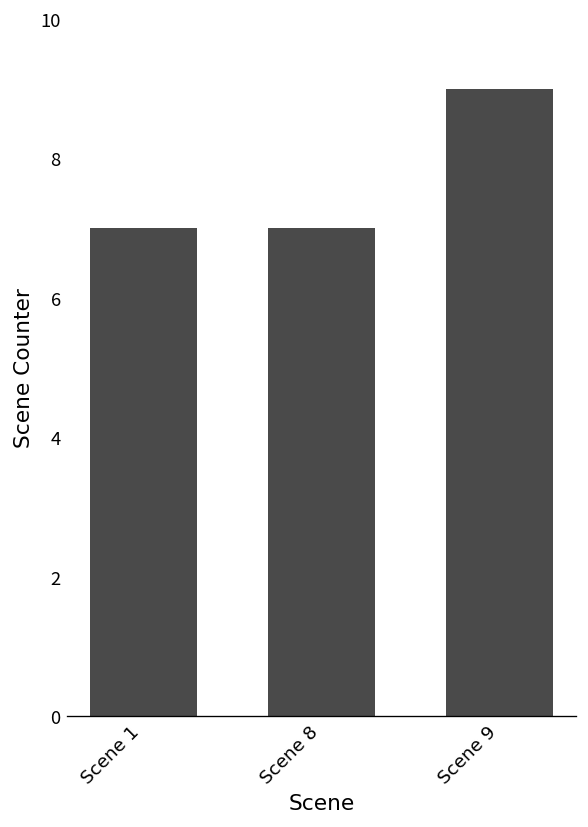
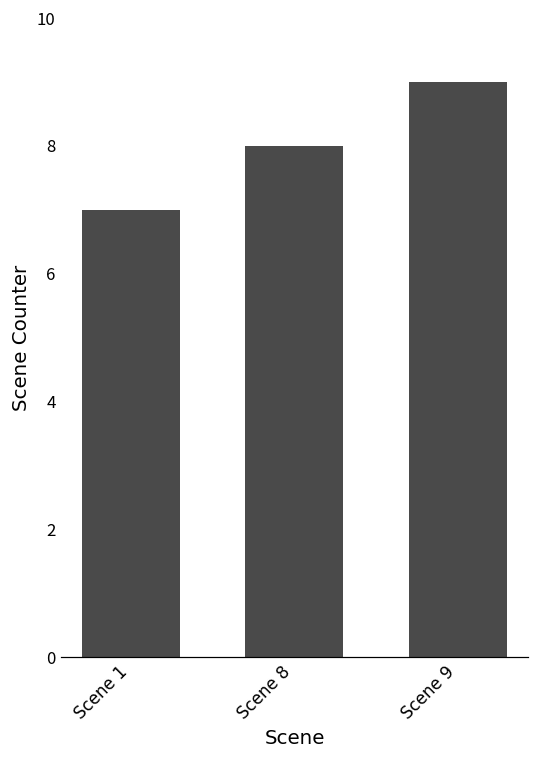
  {
    "Scene 1": 7,
-   "Scene 8": 7,
+   "Scene 8": 8,
    "Scene 9": 9
  }
